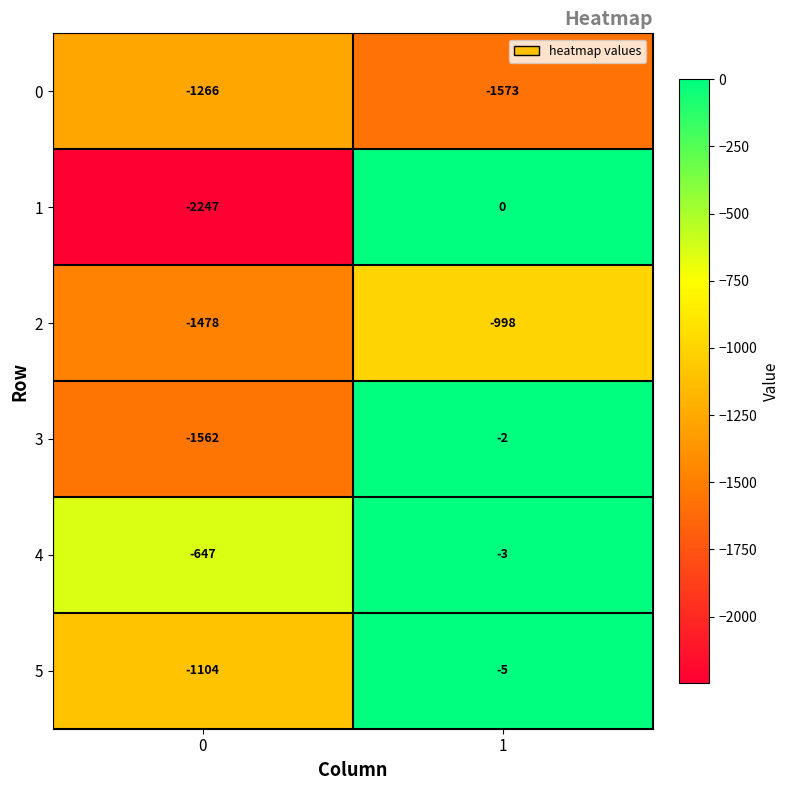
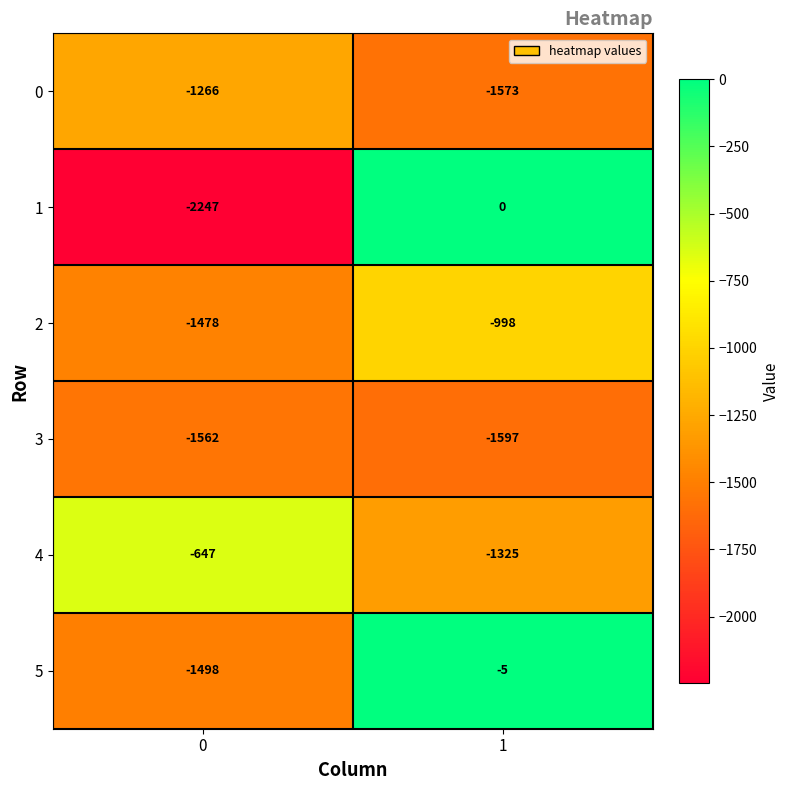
  {
    "0": {
      "0": -1266,
      "1": -1573
    },
    "1": {
      "0": -2247,
      "1": 0
    },
    "2": {
      "0": -1478,
      "1": -998
    },
    "3": {
      "0": -1562,
-     "1": -2
+     "1": -1597
    },
    "4": {
      "0": -647,
-     "1": -3
+     "1": -1325
    },
    "5": {
-     "0": -1104,
+     "0": -1498,
      "1": -5
    }
  }
